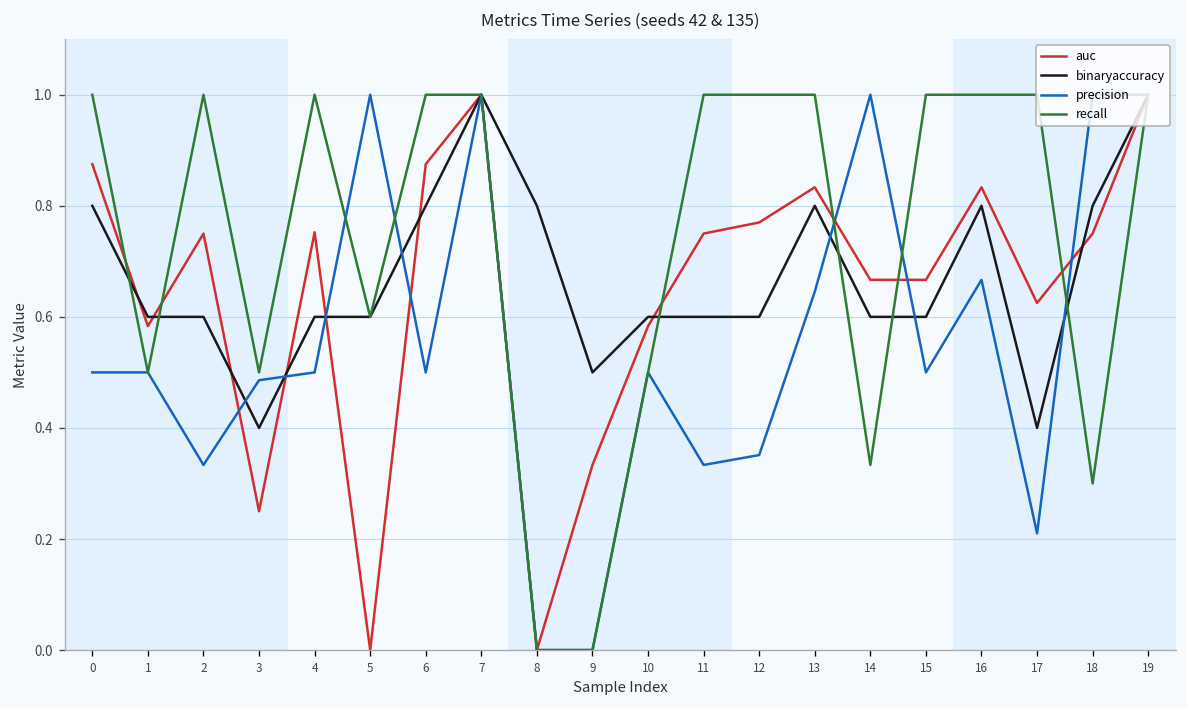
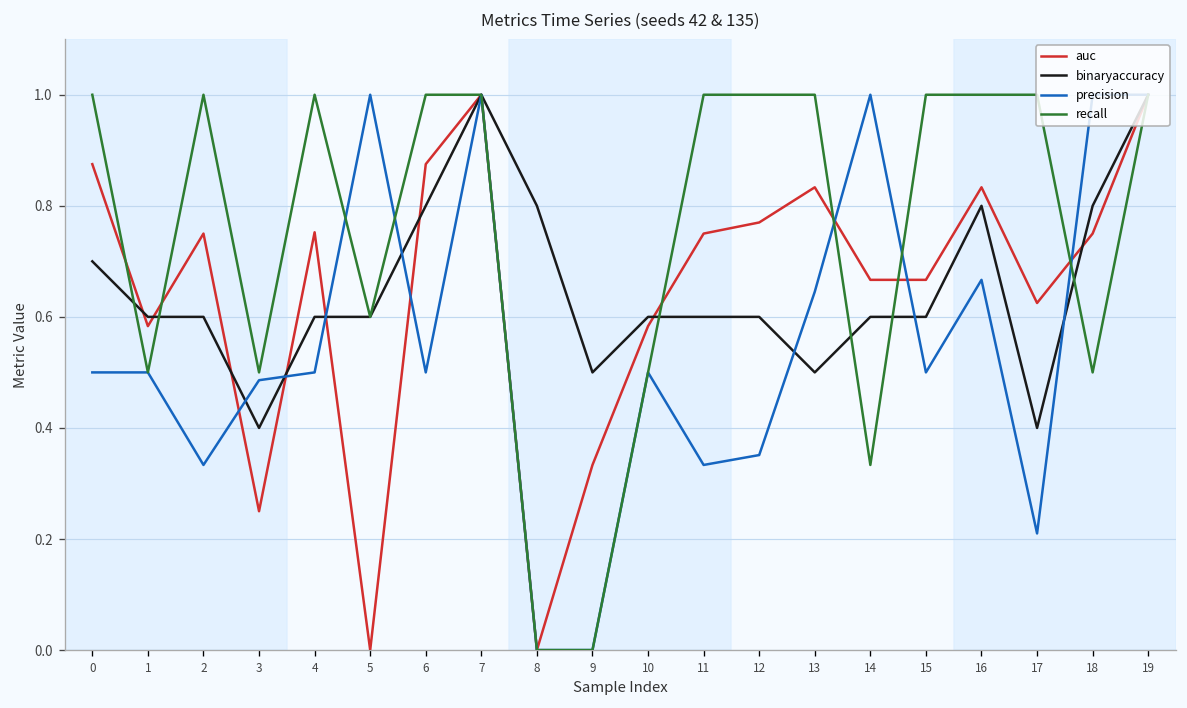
  {
    "auc": {
      "0": 0.88,
      "1": 0.58,
      "2": 0.75,
      "3": 0.25,
      "4": 0.75,
      "5": 0.0,
      "6": 0.88,
      "9": 0.33,
      "10": 0.58,
      "11": 0.75,
      "12": 0.77,
      "13": 0.83,
      "14": 0.67,
      "15": 0.67,
      "16": 0.83,
      "17": 0.63,
      "18": 0.75
    },
    "binaryaccuracy": {
-     "0": 0.8,
+     "0": 0.7,
      "1": 0.6,
      "2": 0.6,
      "3": 0.4,
      "4": 0.6,
      "6": 0.8,
      "8": 0.8,
      "9": 0.5,
      "10": 0.6,
      "11": 0.6,
      "12": 0.6,
-     "13": 0.8,
+     "13": 0.5,
      "14": 0.6,
      "15": 0.6,
      "16": 0.8,
      "17": 0.4,
      "18": 0.8
    },
    "precision": {
      "0": 0.5,
      "2": 0.33,
      "3": 0.49,
      "4": 0.5,
      "5": 1.0,
      "6": 0.5,
      "11": 0.33,
      "12": 0.35,
      "13": 0.65,
      "14": 1.0,
      "15": 0.5,
      "16": 0.67,
      "17": 0.21
    },
    "recall": {
      "0": 1.0,
      "2": 1.0,
      "3": 0.5,
      "4": 1.0,
      "6": 1.0,
      "11": 1.0,
      "12": 1.0,
      "13": 1.0,
      "14": 0.33,
      "15": 1.0,
      "16": 1.0,
-     "18": 0.3
+     "18": 0.5
    }
  }
